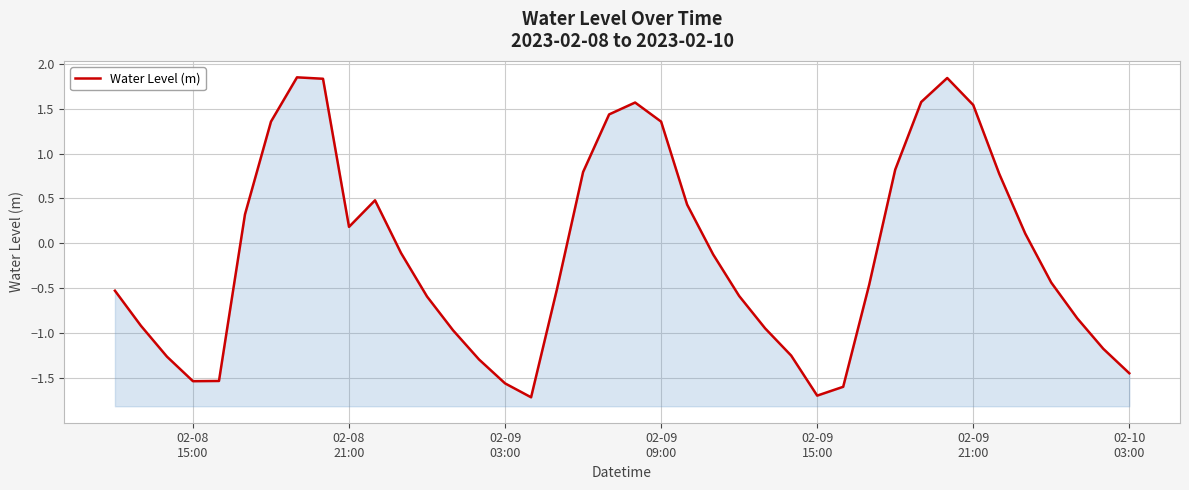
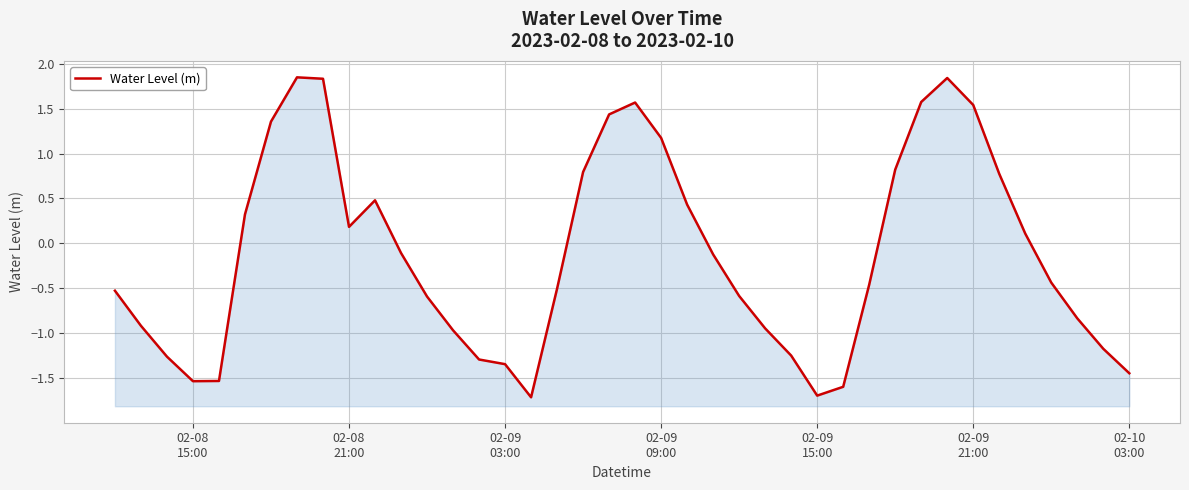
  {
    "02-08 15:00": -1.5,
    "02-08 21:00": 0.2,
-   "02-09 03:00": -1.6,
-   "02-09 09:00": 1.4,
+   "02-09 03:00": -1.3,
+   "02-09 09:00": 1.2,
    "02-09 15:00": -1.7,
    "02-09 21:00": 1.5,
    "02-10 03:00": -1.4
  }
